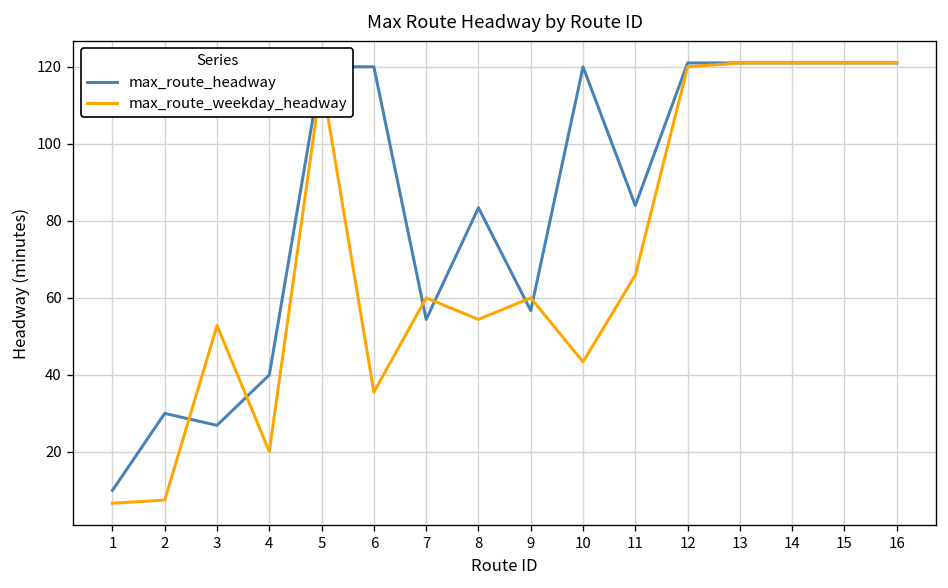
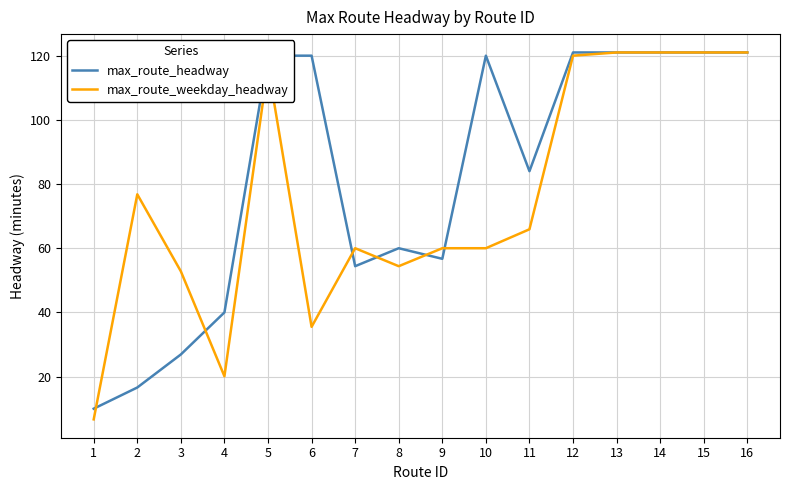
  {
    "max_route_headway": {
      "1": 10,
-     "2": 30,
+     "2": 17,
      "3": 27,
      "4": 40,
      "6": 120,
      "7": 54,
-     "8": 83,
+     "8": 60,
      "9": 57,
      "10": 120,
      "11": 84,
      "12": 121
    },
    "max_route_weekday_headway": {
      "1": 7,
-     "2": 8,
+     "2": 77,
      "3": 53,
      "4": 20,
      "6": 36,
      "7": 60,
      "8": 54,
      "9": 60,
-     "10": 43,
+     "10": 60,
      "11": 66,
      "12": 120
    }
  }
